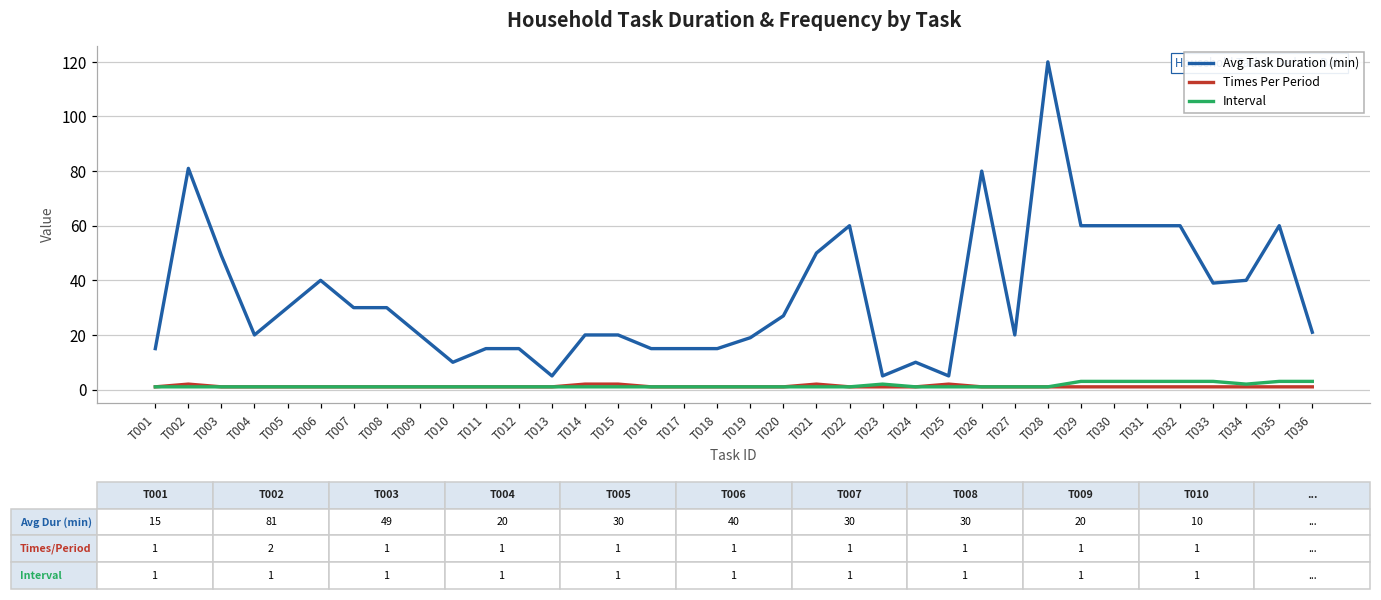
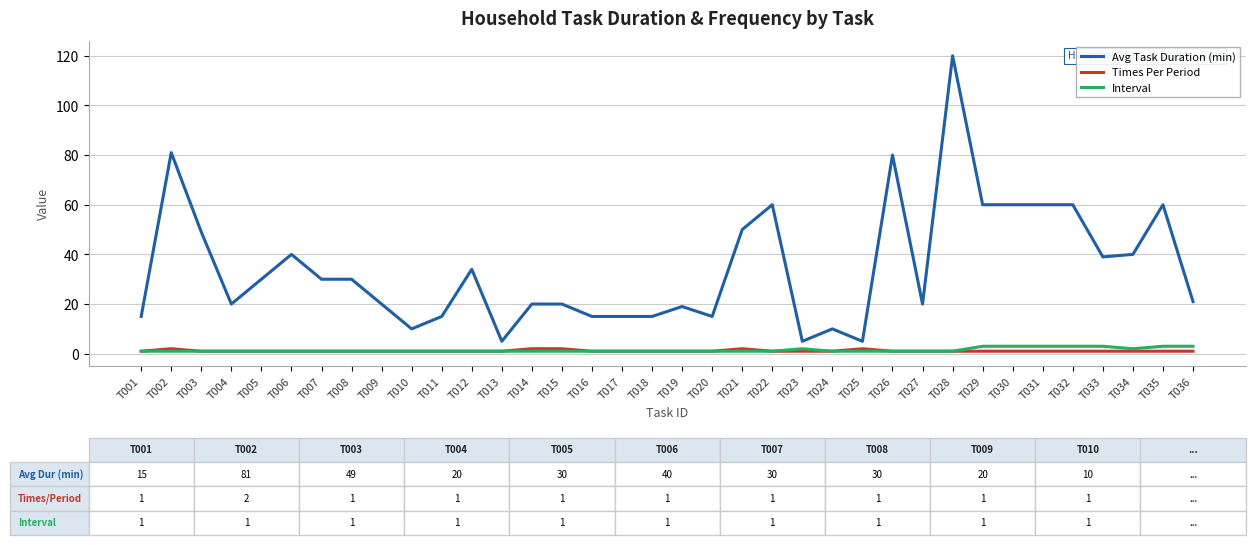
  {
    "Avg Task Duration (min)": {
      "T001": 15,
      "T002": 81,
      "T003": 49,
      "T004": 20,
      "T005": 30,
      "T006": 40,
      "T007": 30,
      "T008": 30,
      "T009": 20,
      "T010": 10,
      "T011": 15,
-     "T012": 15,
+     "T012": 34,
      "T013": 5,
      "T014": 20,
      "T015": 20,
      "T016": 15,
      "T017": 15,
      "T018": 15,
      "T019": 19,
-     "T020": 27,
+     "T020": 15,
      "T021": 50,
      "T022": 60,
      "T023": 5,
      "T024": 10,
      "T025": 5,
      "T026": 80,
      "T027": 20,
      "T028": 120,
      "T029": 60,
      "T030": 60,
      "T031": 60,
      "T032": 60,
      "T033": 39,
      "T034": 40,
      "T035": 60,
      "T036": 21
    },
    "Times Per Period": {
      "T029": 1,
      "T030": 1,
      "T031": 1,
      "T032": 1,
      "T033": 1,
      "T035": 1,
      "T036": 1
    },
    "Interval": {
      "T029": 3,
      "T030": 3,
      "T031": 3,
      "T032": 3,
      "T033": 3,
      "T035": 3,
      "T036": 3
    }
  }
